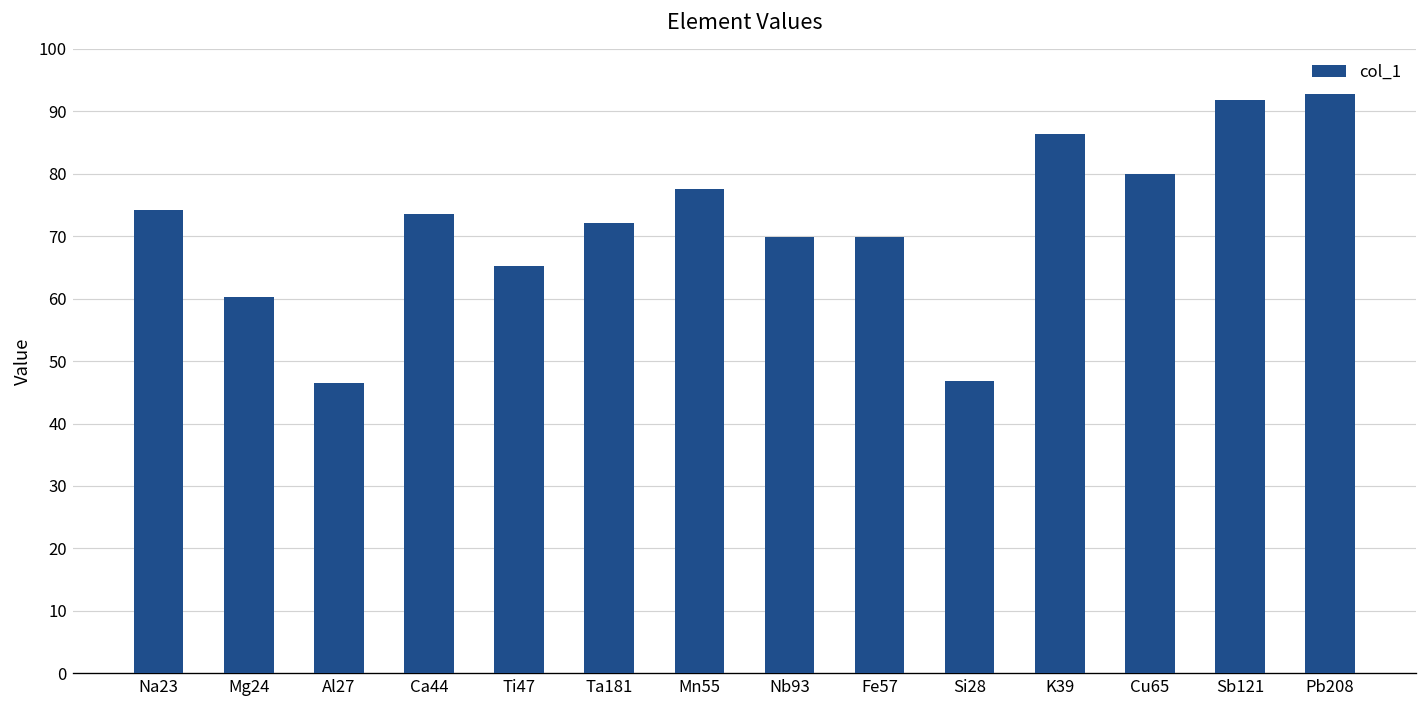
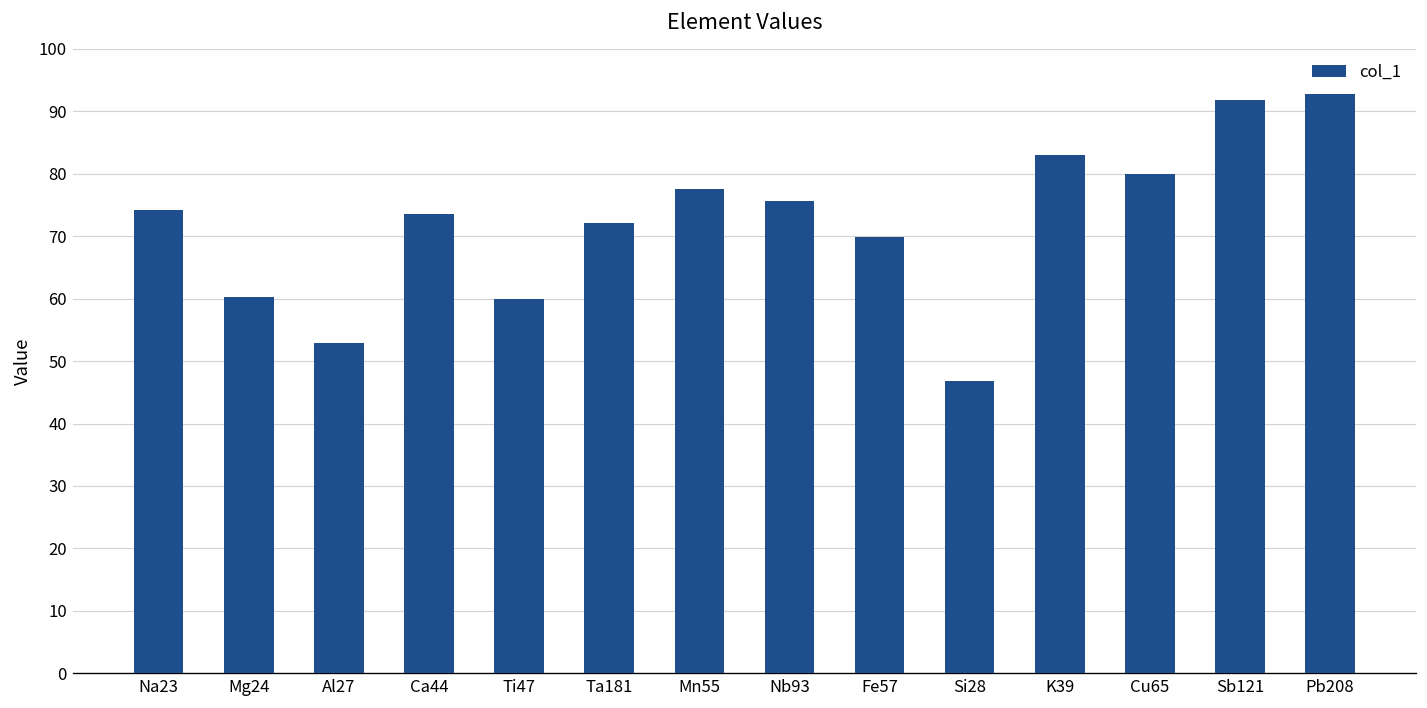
  {
    "Na23": 74,
    "Mg24": 60,
-   "Al27": 46,
+   "Al27": 53,
    "Ca44": 74,
-   "Ti47": 65,
+   "Ti47": 60,
    "Ta181": 72,
    "Mn55": 78,
-   "Nb93": 70,
+   "Nb93": 76,
    "Fe57": 70,
    "Si28": 47,
-   "K39": 86,
+   "K39": 83,
    "Cu65": 80,
    "Sb121": 92,
    "Pb208": 93
  }
